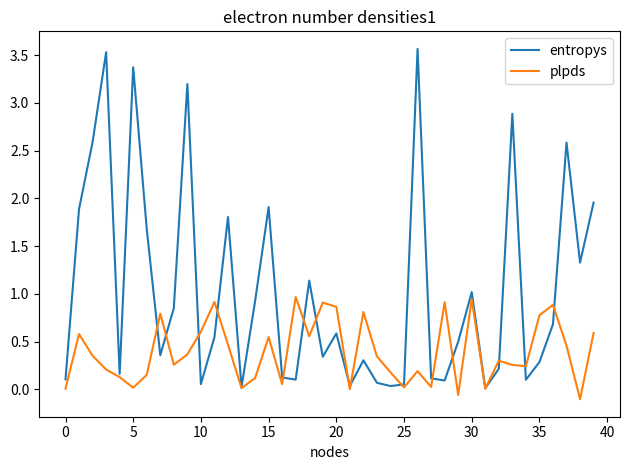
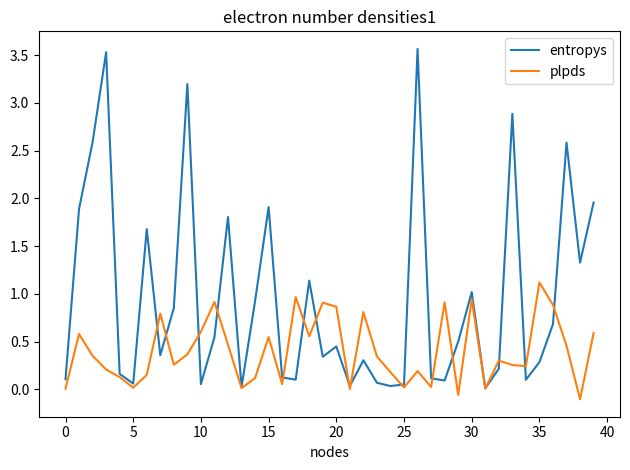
  {
    "entropys": {
      "0": 0.1,
-     "5": 3.4,
+     "5": 0.1,
      "10": 0.1,
      "15": 1.9,
-     "20": 0.6,
+     "20": 0.4,
      "25": 0.1,
      "30": 1.0,
      "35": 0.3
    },
    "plpds": {
      "0": 0.0,
      "5": 0.0,
      "10": 0.6,
      "15": 0.5,
      "20": 0.9,
      "25": 0.0,
      "30": 0.9,
-     "35": 0.8
+     "35": 1.1
    }
  }
